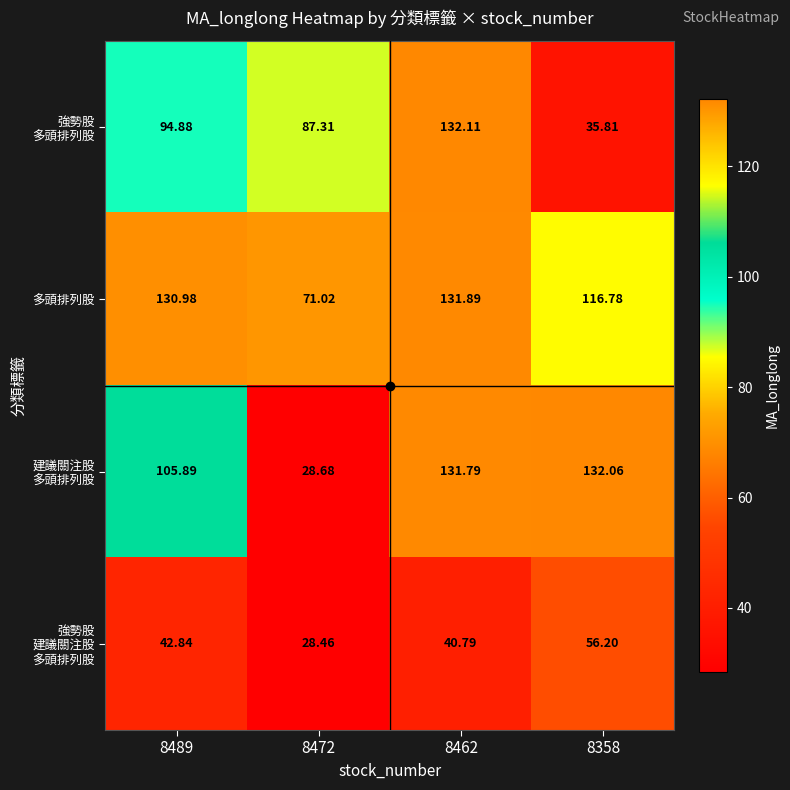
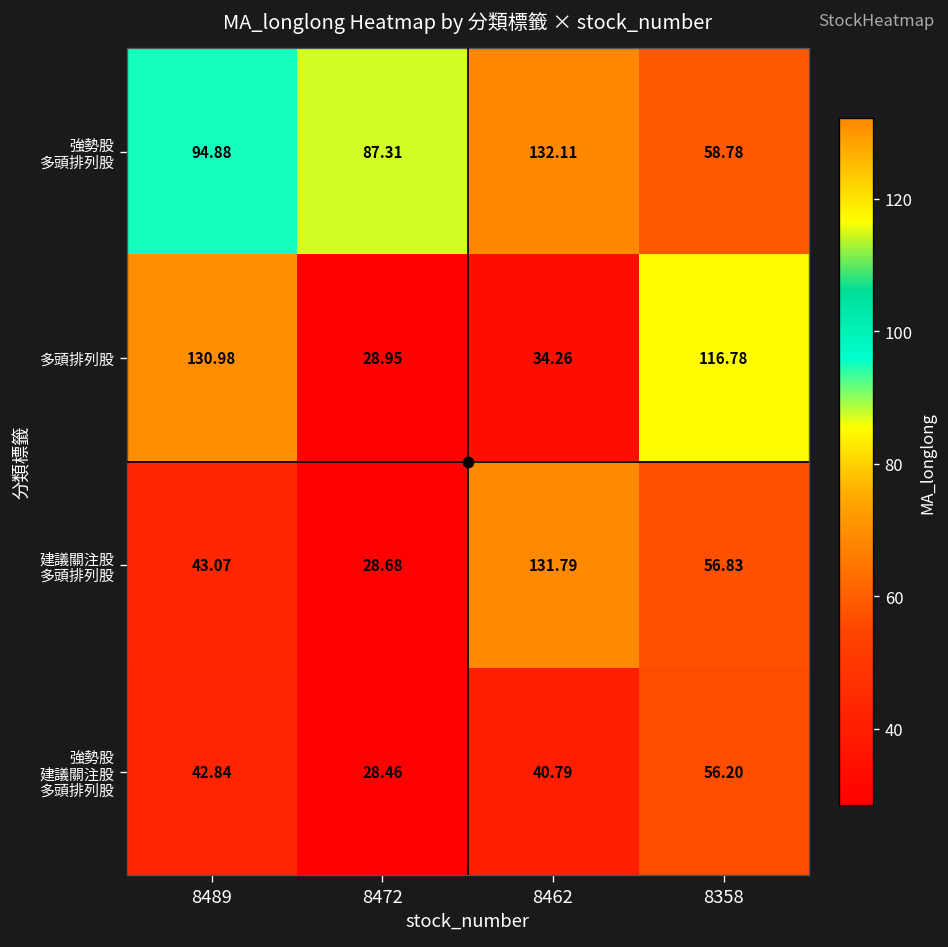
  {
    "強勢股 多頭排列股": {
      "8489": 94.88,
      "8472": 87.31,
      "8462": 132.11,
-     "8358": 35.81
+     "8358": 58.78
    },
    "多頭排列股": {
      "8489": 130.98,
-     "8472": 71.02,
-     "8462": 131.89,
+     "8472": 28.95,
+     "8462": 34.26,
      "8358": 116.78
    },
    "建議關注股 多頭排列股": {
-     "8489": 105.89,
+     "8489": 43.07,
      "8472": 28.68,
      "8462": 131.79,
-     "8358": 132.06
+     "8358": 56.83
    },
    "強勢股 建議關注股 多頭排列股": {
      "8489": 42.84,
      "8472": 28.46,
      "8462": 40.79,
      "8358": 56.20
    }
  }
